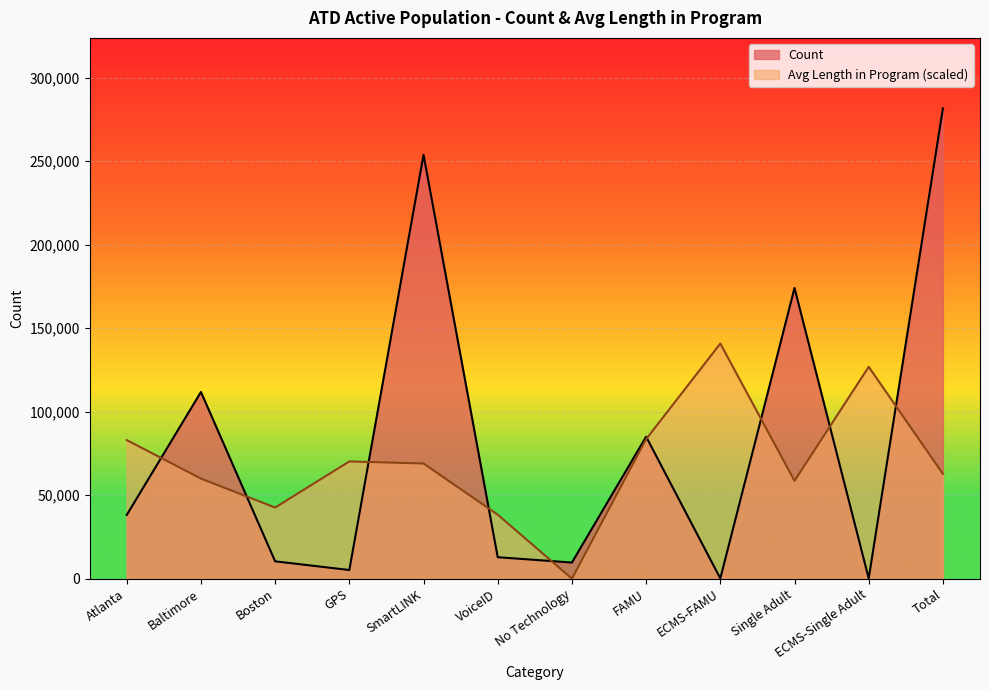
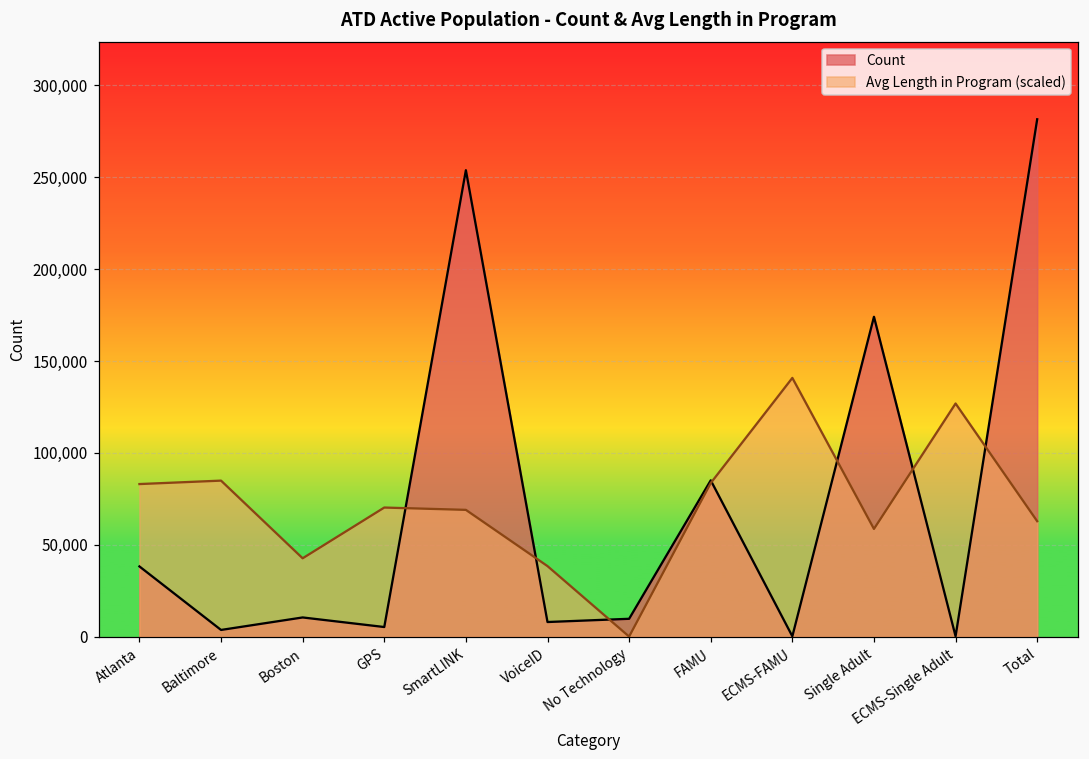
  {
    "Count": {
      "Atlanta": "38,000",
-     "Baltimore": "112,000",
+     "Baltimore": "4,000",
      "Boston": "10,000",
      "GPS": "5,000",
      "SmartLINK": "254,000",
-     "VoiceID": "13,000",
+     "VoiceID": "8,000",
      "No Technology": "10,000",
      "ECMS-FAMU": "0",
      "Single Adult": "174,000",
      "ECMS-Single Adult": "0",
      "Total": "282,000"
    },
    "Avg Length in Program (scaled)": {
      "Atlanta": "83,000",
-     "Baltimore": "60,000",
+     "Baltimore": "85,000",
      "Boston": "43,000",
      "GPS": "70,000",
      "SmartLINK": "69,000",
      "VoiceID": "38,000",
      "No Technology": "0",
      "ECMS-FAMU": "141,000",
      "Single Adult": "59,000",
      "ECMS-Single Adult": "127,000",
      "Total": "63,000"
    }
  }
